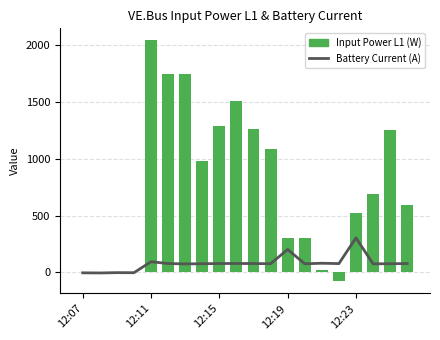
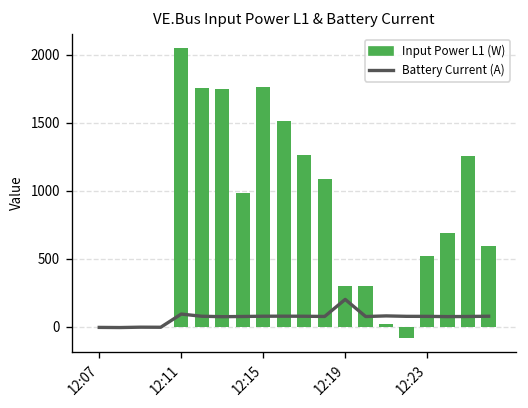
  {
    "Battery Current (A)": {
      "12:07": 0,
      "12:11": 90,
      "12:15": 80,
      "12:19": 200,
-     "12:23": 300
+     "12:23": 80
    },
    "Input Power L1 (W)": {
      "12:07": 0,
      "12:11": 2050,
-     "12:15": 1290,
+     "12:15": 1760,
      "12:19": 300,
      "12:23": 520
    }
  }
